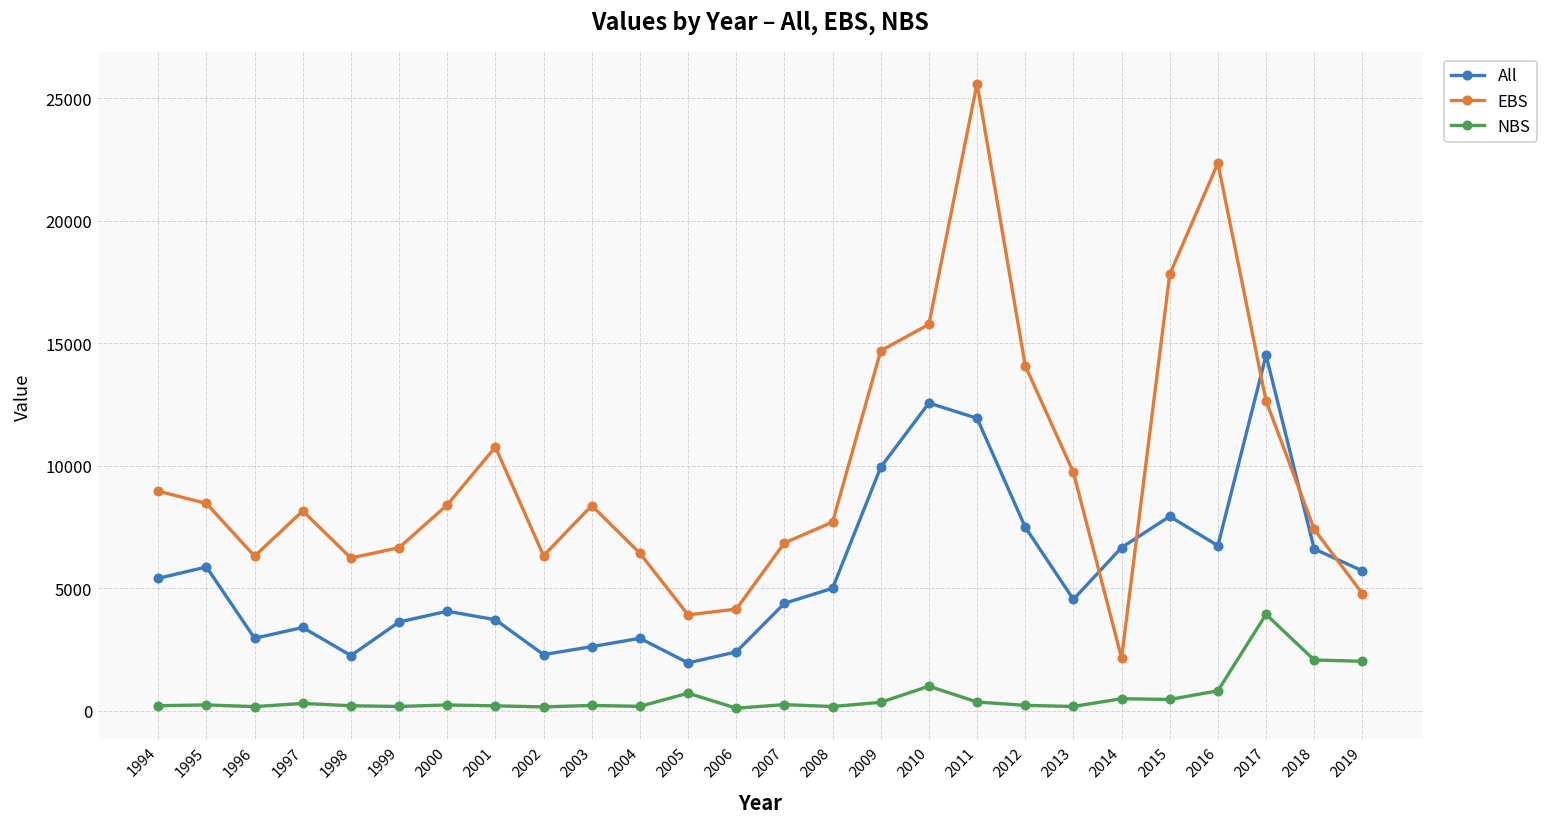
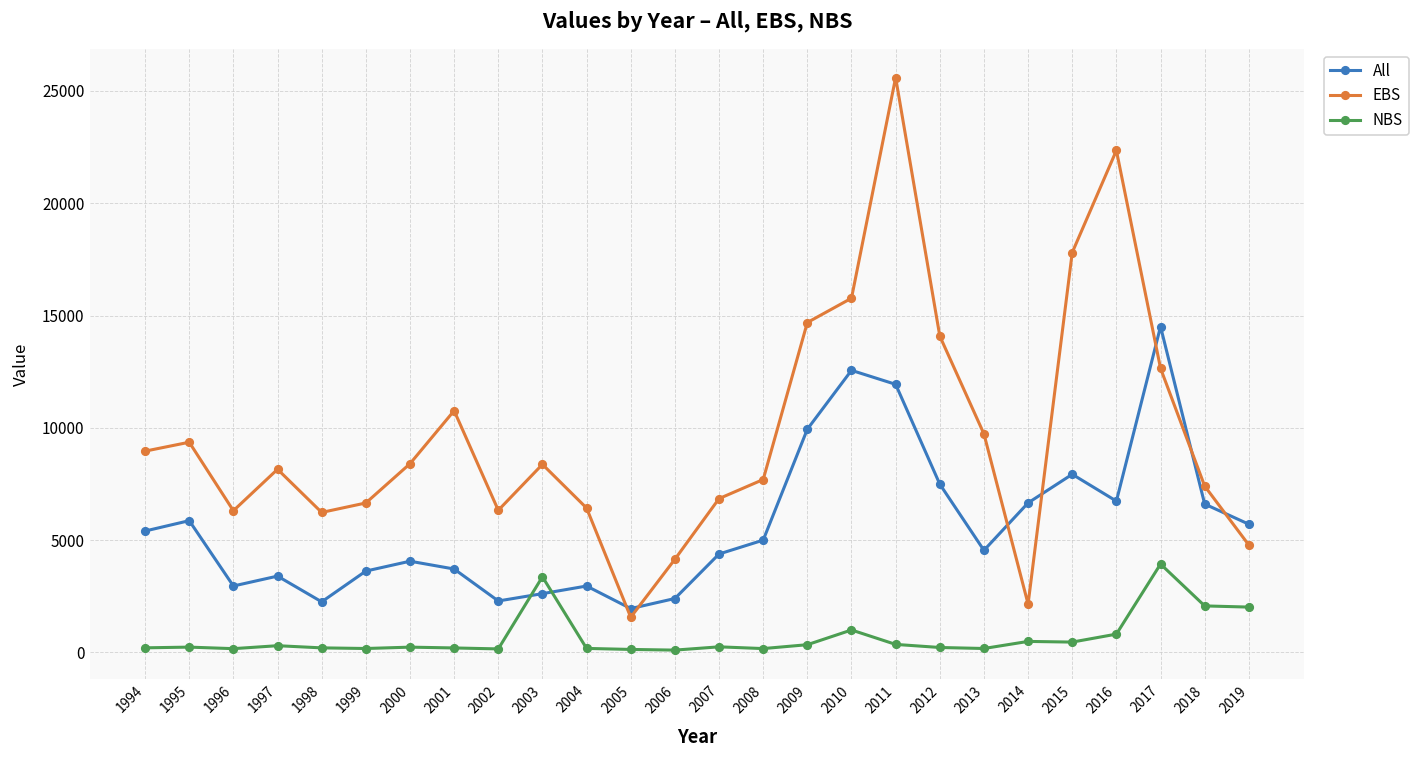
  {
    "All": {
      "1994": 5400,
      "1995": 5900,
      "1996": 3000,
      "1997": 3400,
      "1998": 2300,
      "1999": 3600,
      "2000": 4100,
      "2001": 3700,
      "2002": 2300,
      "2003": 2600,
      "2004": 3000,
      "2005": 2000,
      "2006": 2400,
      "2007": 4400,
      "2008": 5000,
      "2009": 9900,
      "2010": 12600,
      "2011": 11900,
      "2012": 7500,
      "2013": 4500,
      "2014": 6700,
      "2015": 7900,
      "2016": 6700,
      "2017": 14500,
      "2018": 6600,
      "2019": 5700
    },
    "EBS": {
      "1994": 9000,
-     "1995": 8500,
+     "1995": 9400,
      "1996": 6300,
      "1997": 8200,
      "1998": 6200,
      "1999": 6700,
      "2000": 8400,
      "2001": 10800,
      "2002": 6300,
      "2003": 8400,
      "2004": 6400,
-     "2005": 3900,
+     "2005": 1600,
      "2006": 4100,
      "2007": 6800,
      "2008": 7700,
      "2009": 14700,
      "2010": 15800,
      "2011": 25600,
      "2012": 14100,
      "2013": 9700,
      "2014": 2200,
      "2015": 17800,
      "2016": 22400,
      "2017": 12700,
      "2018": 7400,
      "2019": 4800
    },
    "NBS": {
      "1994": 200,
      "1995": 200,
      "1996": 200,
      "1997": 300,
      "1998": 200,
      "1999": 200,
      "2000": 200,
      "2001": 200,
      "2002": 200,
-     "2003": 200,
+     "2003": 3400,
      "2004": 200,
-     "2005": 700,
+     "2005": 100,
      "2006": 100,
      "2007": 300,
      "2008": 200,
      "2009": 300,
      "2010": 1000,
      "2011": 400,
      "2012": 200,
      "2013": 200,
      "2014": 500,
      "2015": 500,
      "2016": 800,
      "2017": 3900,
      "2018": 2100,
      "2019": 2000
    }
  }
